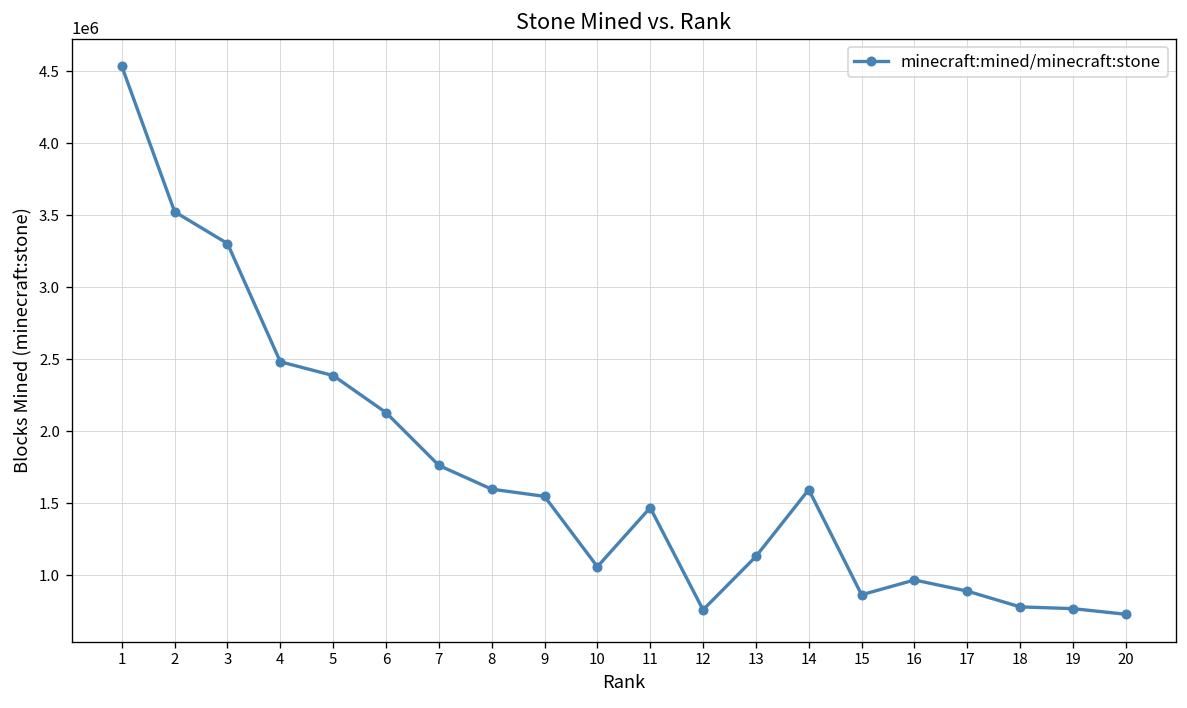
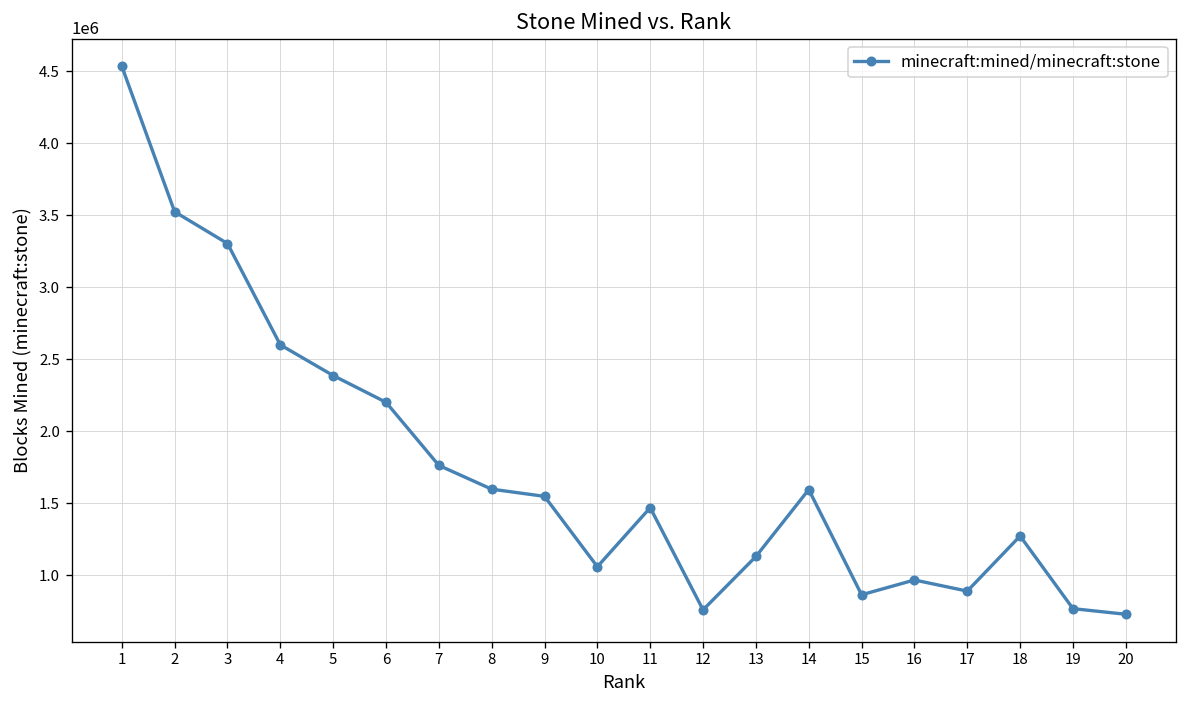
  {
    "1": 4530000,
    "2": 3520000,
    "3": 3300000,
-   "4": 2480000,
+   "4": 2600000,
    "5": 2390000,
-   "6": 2130000,
+   "6": 2200000,
    "7": 1760000,
    "8": 1600000,
    "9": 1550000,
    "10": 1060000,
    "11": 1470000,
    "12": 760000,
    "13": 1130000,
    "14": 1600000,
    "15": 870000,
    "16": 970000,
    "17": 890000,
-   "18": 780000,
+   "18": 1270000,
    "19": 770000,
    "20": 730000
  }
